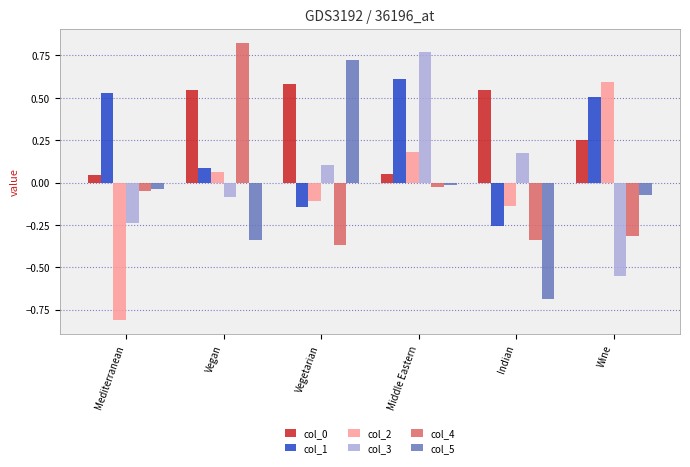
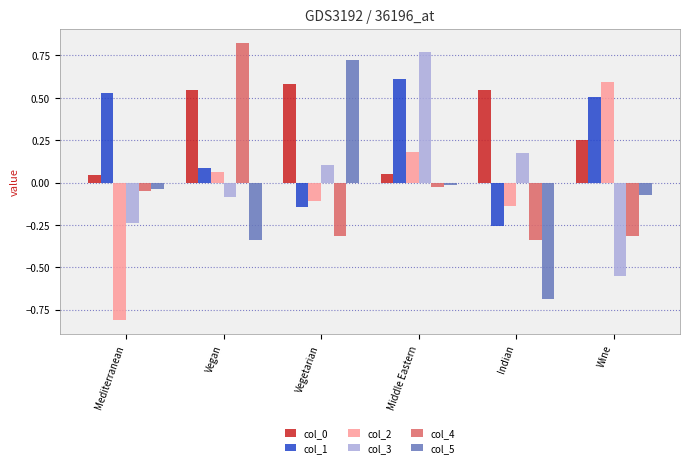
  {
    "col_0": {
      "Mediterranean": 0.04,
      "Vegan": 0.55,
      "Vegetarian": 0.58,
      "Middle Eastern": 0.05,
      "Indian": 0.55,
      "Wine": 0.25
    },
    "col_1": {
      "Mediterranean": 0.53,
      "Vegan": 0.08,
      "Vegetarian": -0.15,
      "Middle Eastern": 0.61,
      "Indian": -0.26,
      "Wine": 0.50
    },
    "col_2": {
      "Mediterranean": -0.81,
      "Vegan": 0.06,
      "Vegetarian": -0.11,
      "Middle Eastern": 0.18,
      "Indian": -0.14,
      "Wine": 0.59
    },
    "col_3": {
      "Mediterranean": -0.24,
      "Vegan": -0.09,
      "Vegetarian": 0.11,
      "Middle Eastern": 0.77,
      "Indian": 0.17,
      "Wine": -0.55
    },
    "col_4": {
      "Mediterranean": -0.05,
      "Vegan": 0.83,
-     "Vegetarian": -0.37,
+     "Vegetarian": -0.31,
      "Middle Eastern": -0.03,
      "Indian": -0.34,
      "Wine": -0.31
    },
    "col_5": {
      "Mediterranean": -0.04,
      "Vegan": -0.34,
      "Vegetarian": 0.72,
      "Middle Eastern": -0.02,
      "Indian": -0.69,
      "Wine": -0.08
    }
  }
